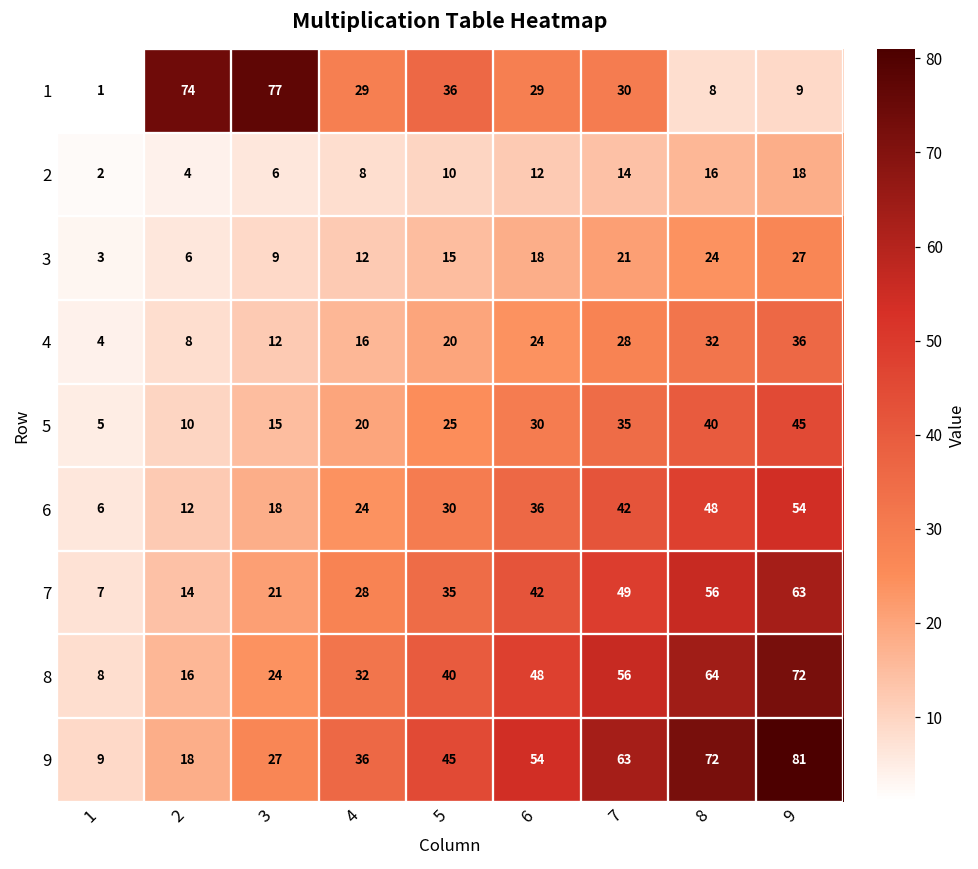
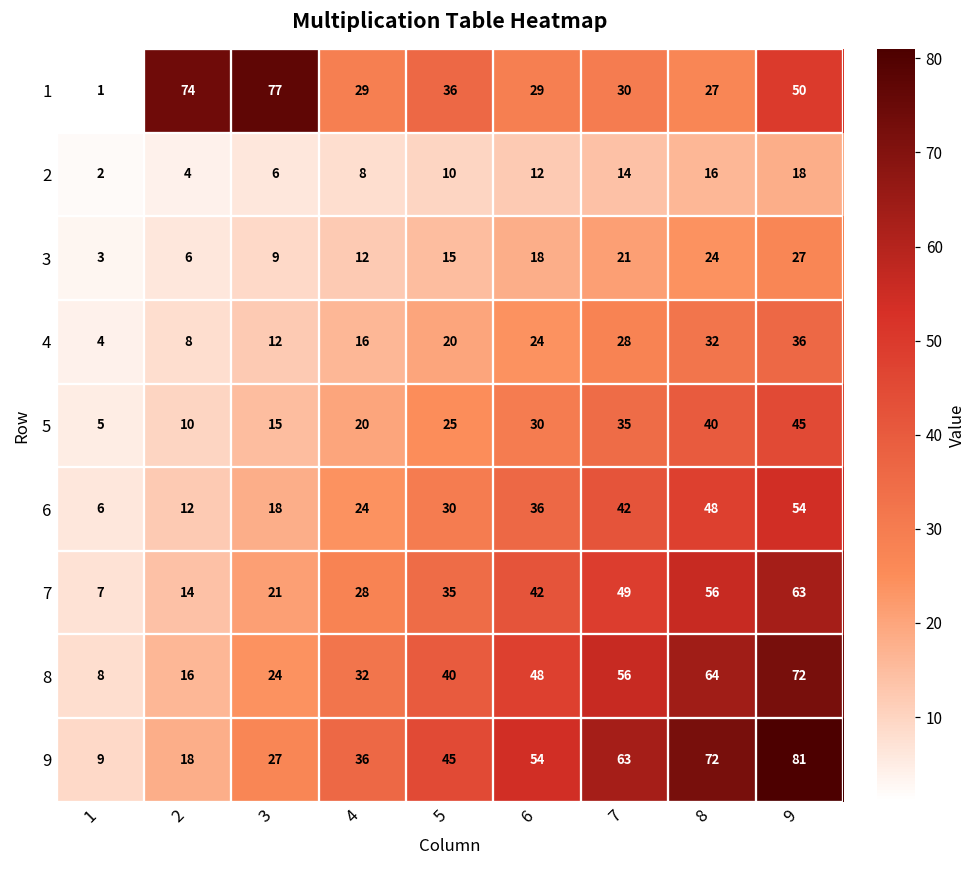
  {
    "1": {
      "1": 1,
      "2": 74,
      "3": 77,
      "4": 29,
      "5": 36,
      "6": 29,
      "7": 30,
-     "8": 8,
-     "9": 9
+     "8": 27,
+     "9": 50
    },
    "2": {
      "1": 2,
      "2": 4,
      "3": 6,
      "4": 8,
      "5": 10,
      "6": 12,
      "7": 14,
      "8": 16,
      "9": 18
    },
    "3": {
      "1": 3,
      "2": 6,
      "3": 9,
      "4": 12,
      "5": 15,
      "6": 18,
      "7": 21,
      "8": 24,
      "9": 27
    },
    "4": {
      "1": 4,
      "2": 8,
      "3": 12,
      "4": 16,
      "5": 20,
      "6": 24,
      "7": 28,
      "8": 32,
      "9": 36
    },
    "5": {
      "1": 5,
      "2": 10,
      "3": 15,
      "4": 20,
      "5": 25,
      "6": 30,
      "7": 35,
      "8": 40,
      "9": 45
    },
    "6": {
      "1": 6,
      "2": 12,
      "3": 18,
      "4": 24,
      "5": 30,
      "6": 36,
      "7": 42,
      "8": 48,
      "9": 54
    },
    "7": {
      "1": 7,
      "2": 14,
      "3": 21,
      "4": 28,
      "5": 35,
      "6": 42,
      "7": 49,
      "8": 56,
      "9": 63
    },
    "8": {
      "1": 8,
      "2": 16,
      "3": 24,
      "4": 32,
      "5": 40,
      "6": 48,
      "7": 56,
      "8": 64,
      "9": 72
    },
    "9": {
      "1": 9,
      "2": 18,
      "3": 27,
      "4": 36,
      "5": 45,
      "6": 54,
      "7": 63,
      "8": 72,
      "9": 81
    }
  }
